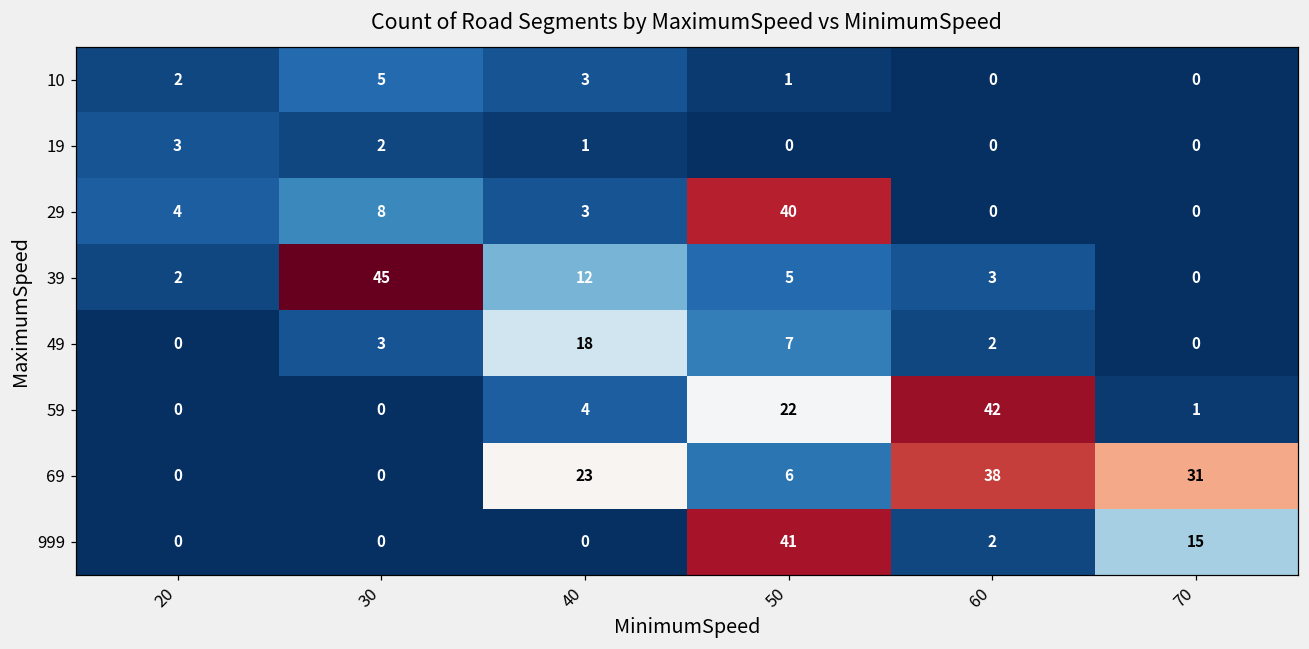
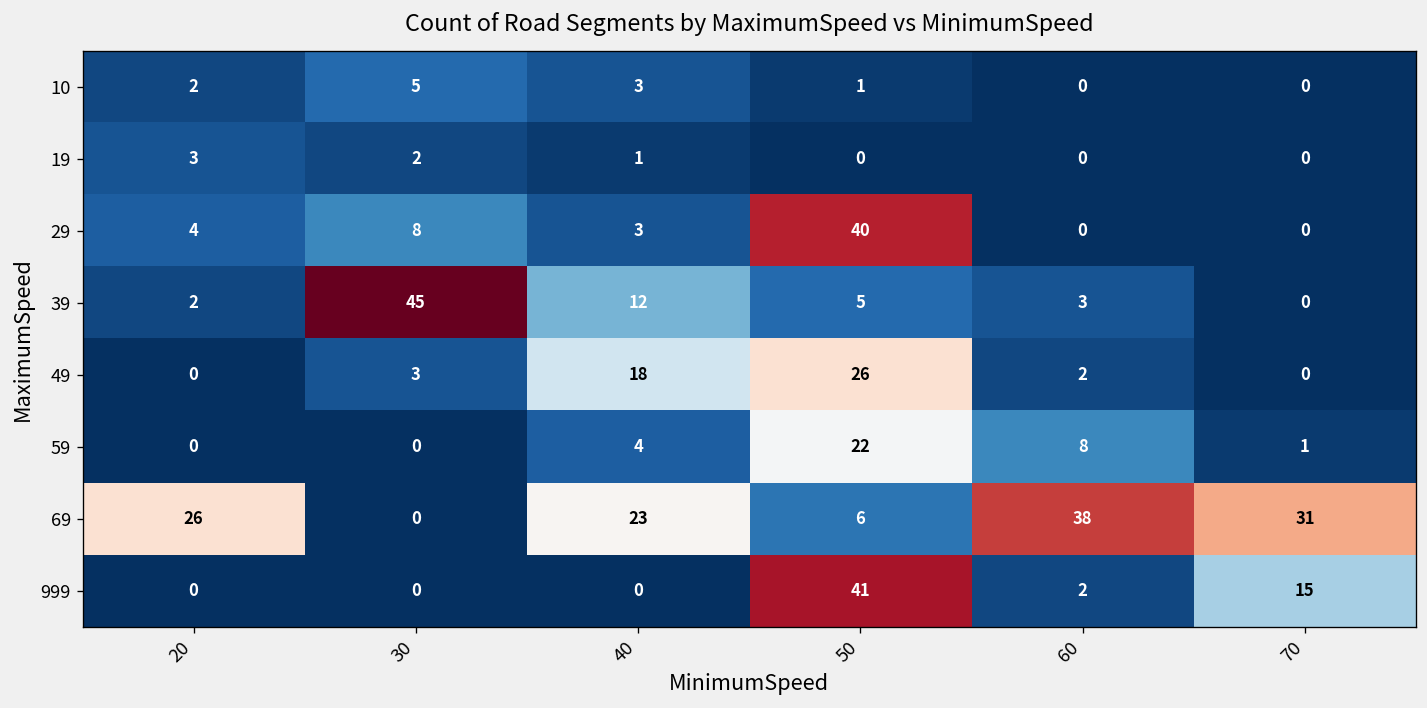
  {
    "10": {
      "20": 2,
      "30": 5,
      "40": 3,
      "50": 1,
      "60": 0,
      "70": 0
    },
    "19": {
      "20": 3,
      "30": 2,
      "40": 1,
      "50": 0,
      "60": 0,
      "70": 0
    },
    "29": {
      "20": 4,
      "30": 8,
      "40": 3,
      "50": 40,
      "60": 0,
      "70": 0
    },
    "39": {
      "20": 2,
      "30": 45,
      "40": 12,
      "50": 5,
      "60": 3,
      "70": 0
    },
    "49": {
      "20": 0,
      "30": 3,
      "40": 18,
-     "50": 7,
+     "50": 26,
      "60": 2,
      "70": 0
    },
    "59": {
      "20": 0,
      "30": 0,
      "40": 4,
      "50": 22,
-     "60": 42,
+     "60": 8,
      "70": 1
    },
    "69": {
-     "20": 0,
+     "20": 26,
      "30": 0,
      "40": 23,
      "50": 6,
      "60": 38,
      "70": 31
    },
    "999": {
      "20": 0,
      "30": 0,
      "40": 0,
      "50": 41,
      "60": 2,
      "70": 15
    }
  }
